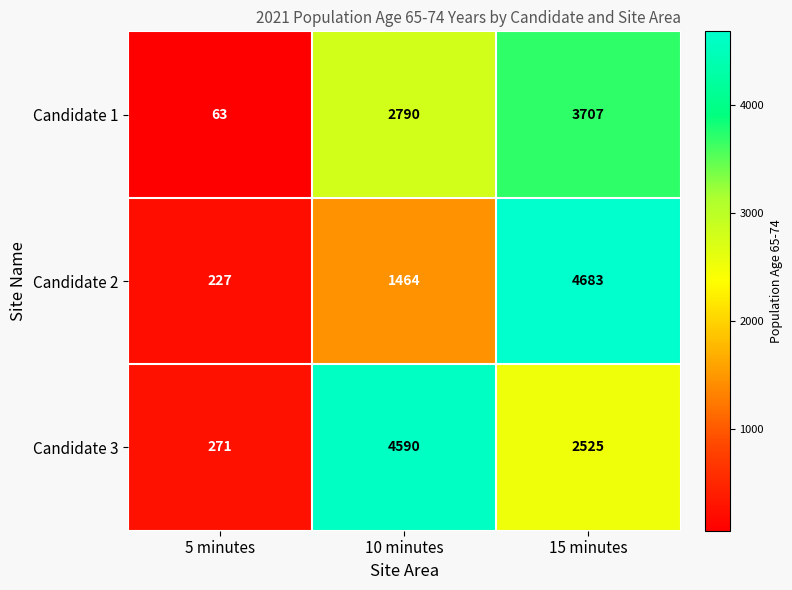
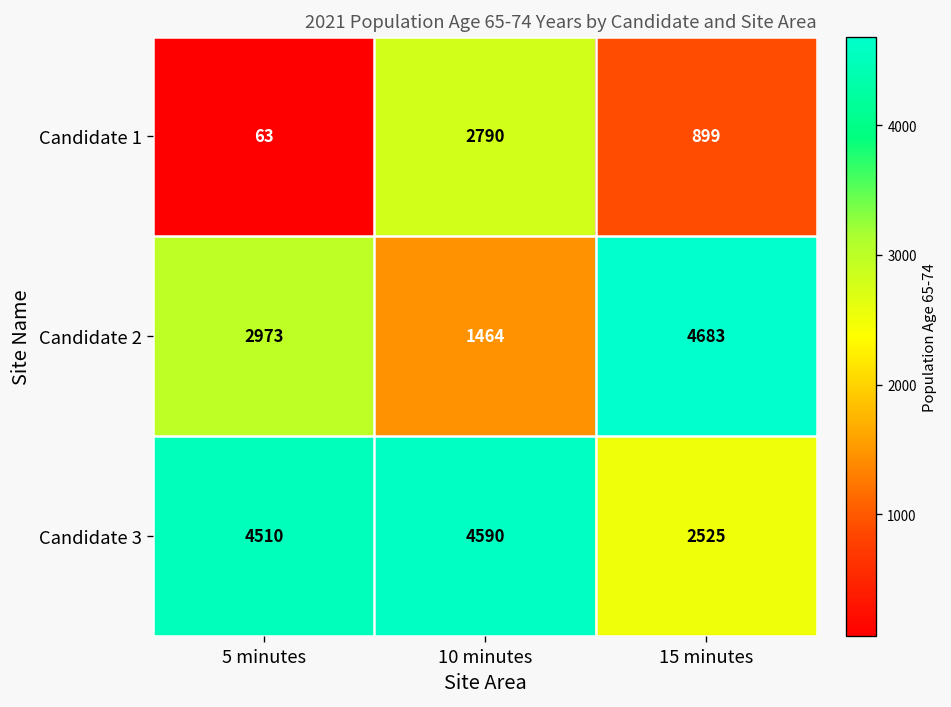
  {
    "Candidate 1": {
      "5 minutes": 63,
      "10 minutes": 2790,
-     "15 minutes": 3707
+     "15 minutes": 899
    },
    "Candidate 2": {
-     "5 minutes": 227,
+     "5 minutes": 2973,
      "10 minutes": 1464,
      "15 minutes": 4683
    },
    "Candidate 3": {
-     "5 minutes": 271,
+     "5 minutes": 4510,
      "10 minutes": 4590,
      "15 minutes": 2525
    }
  }
